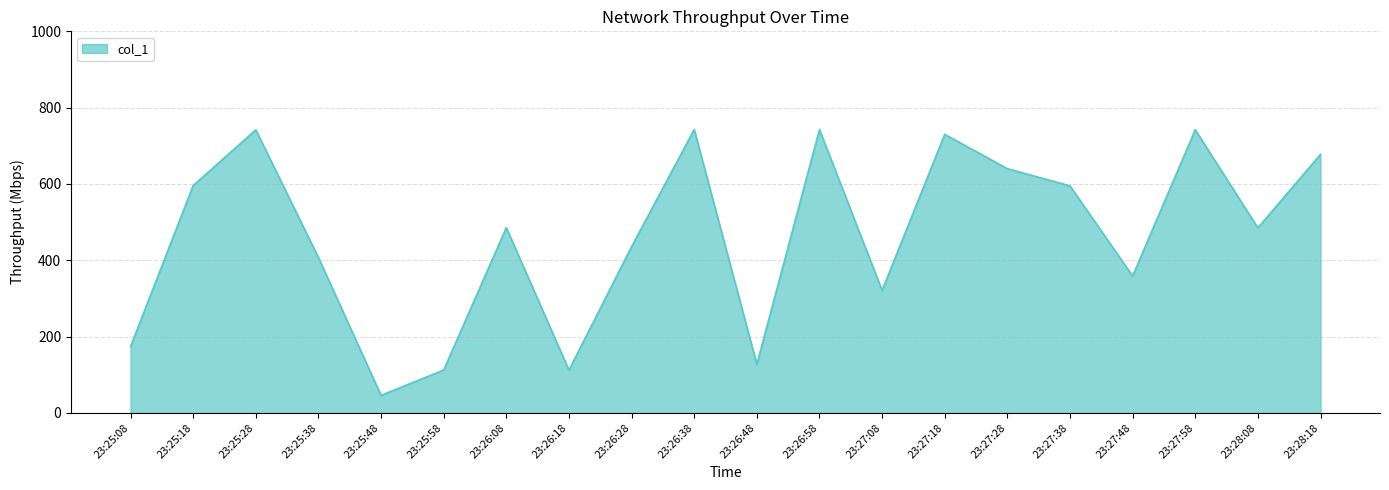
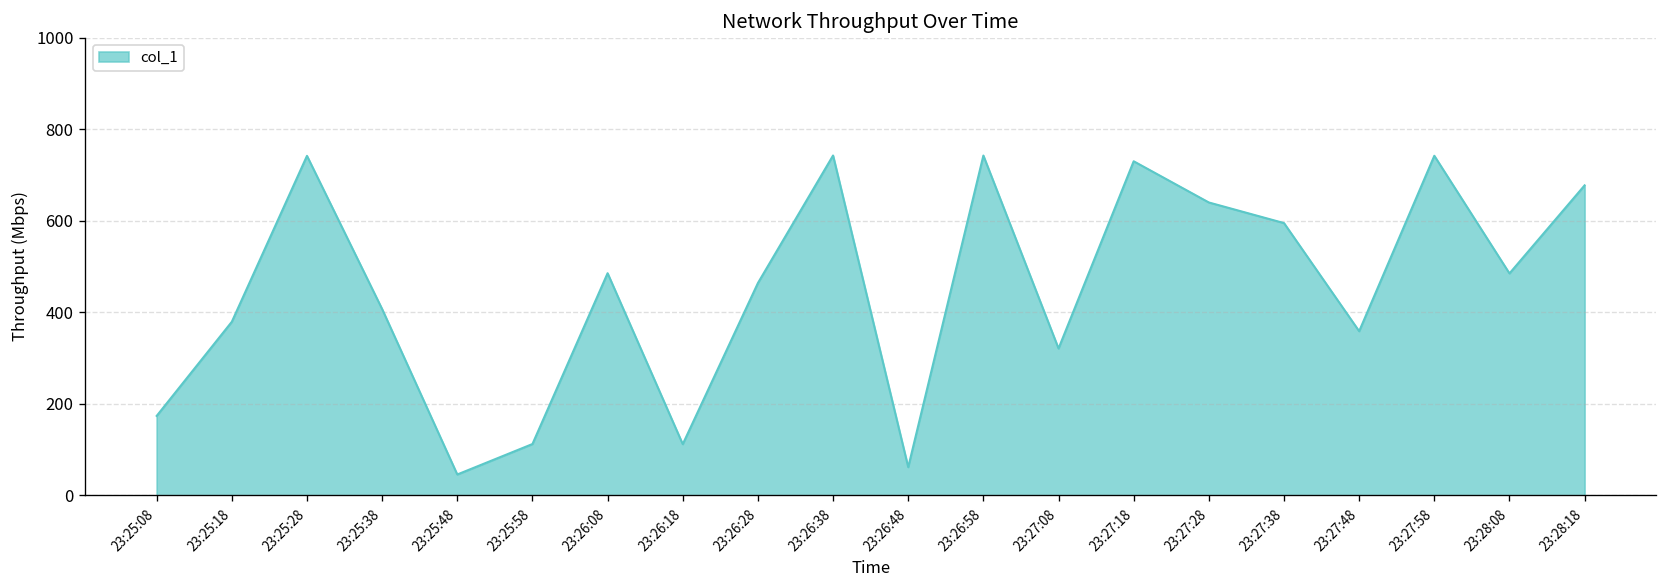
  {
    "23:25:08": 170,
-   "23:25:18": 600,
+   "23:25:18": 380,
    "23:25:28": 740,
    "23:25:38": 410,
    "23:25:48": 50,
    "23:25:58": 110,
    "23:26:08": 490,
    "23:26:18": 110,
-   "23:26:28": 440,
+   "23:26:28": 460,
    "23:26:38": 740,
-   "23:26:48": 130,
+   "23:26:48": 60,
    "23:26:58": 740,
    "23:27:08": 320,
    "23:27:18": 730,
    "23:27:28": 640,
    "23:27:38": 600,
    "23:27:48": 360,
    "23:27:58": 740,
    "23:28:08": 490,
    "23:28:18": 680
  }
